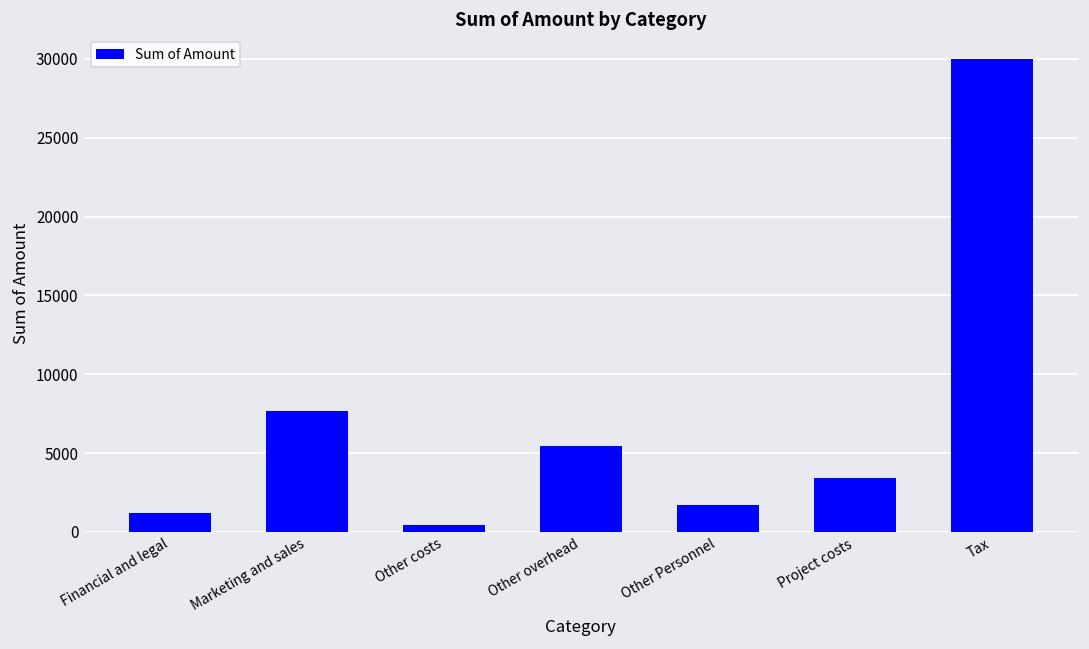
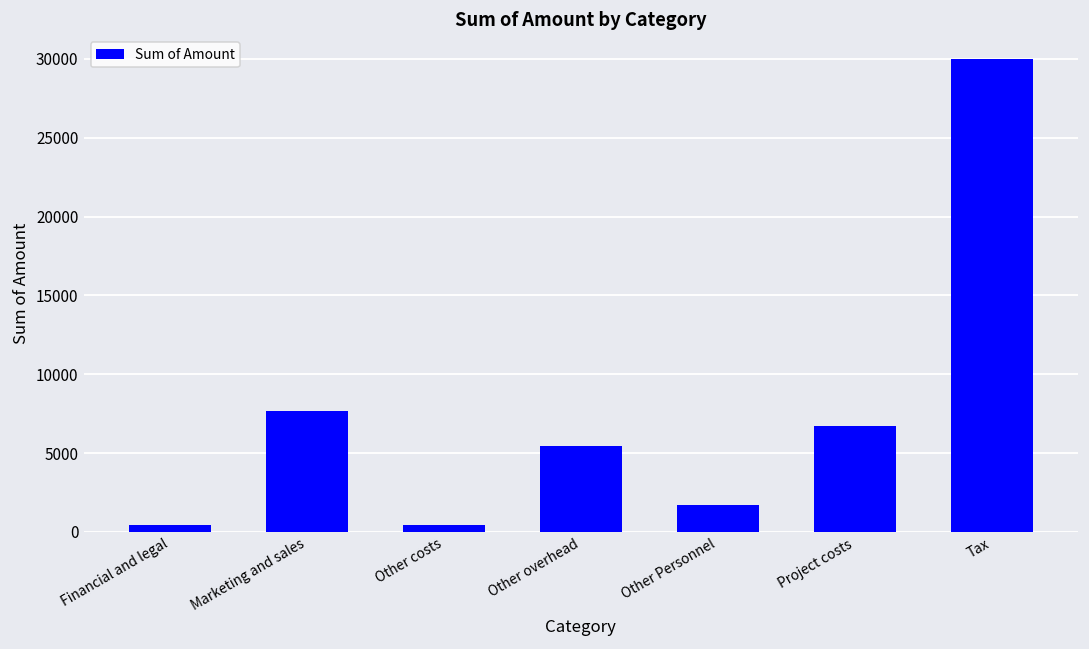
  {
-   "Financial and legal": 1200,
+   "Financial and legal": 400,
    "Marketing and sales": 7700,
    "Other costs": 400,
    "Other overhead": 5500,
    "Other Personnel": 1700,
-   "Project costs": 3400,
+   "Project costs": 6700,
    "Tax": 30000
  }
